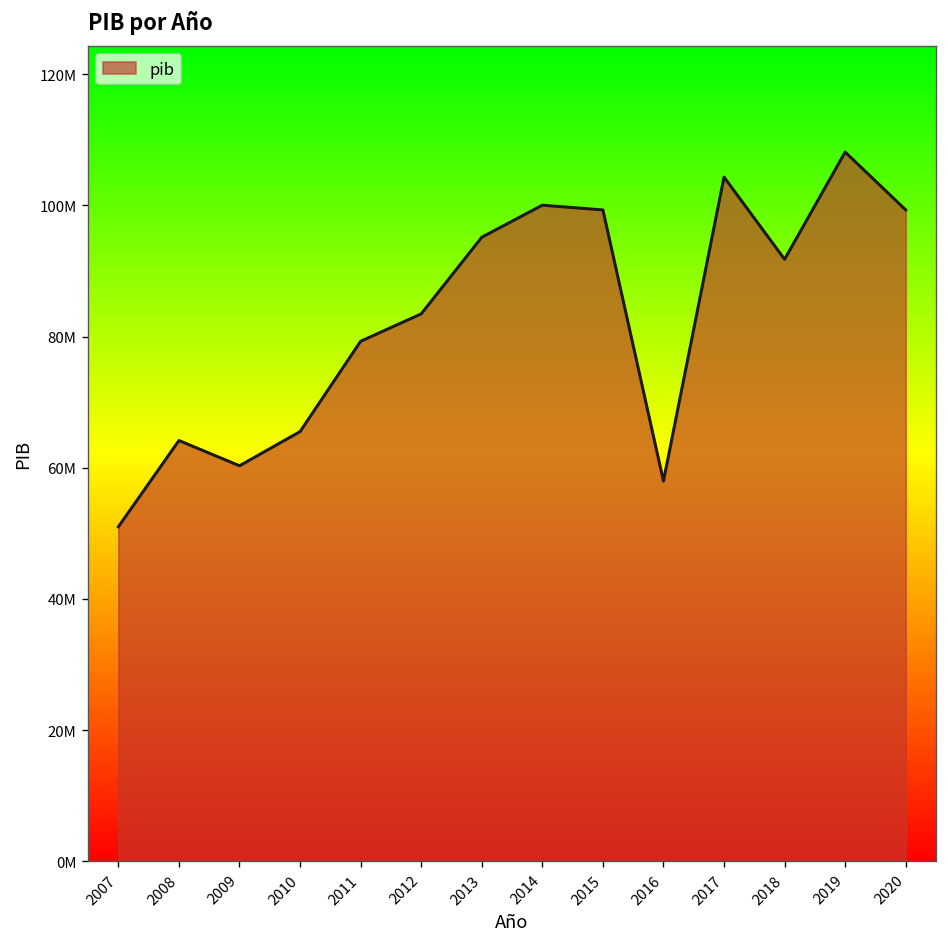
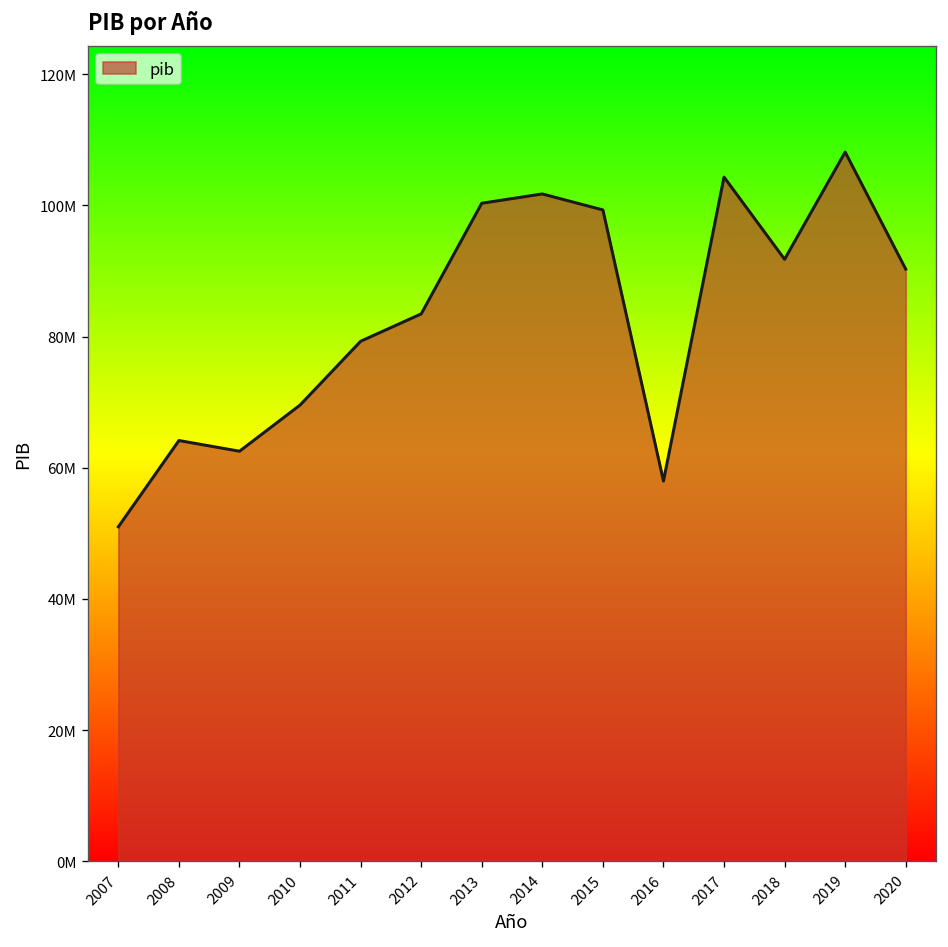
  {
    "2007": 51000000,
    "2008": 64000000,
-   "2009": 60000000,
-   "2010": 66000000,
+   "2009": 63000000,
+   "2010": 70000000,
    "2011": 79000000,
    "2012": 83000000,
-   "2013": 95000000,
-   "2014": 100000000,
+   "2013": 100000000,
+   "2014": 102000000,
    "2015": 99000000,
    "2016": 58000000,
    "2017": 104000000,
    "2018": 92000000,
    "2019": 108000000,
-   "2020": 99000000
+   "2020": 90000000
  }
